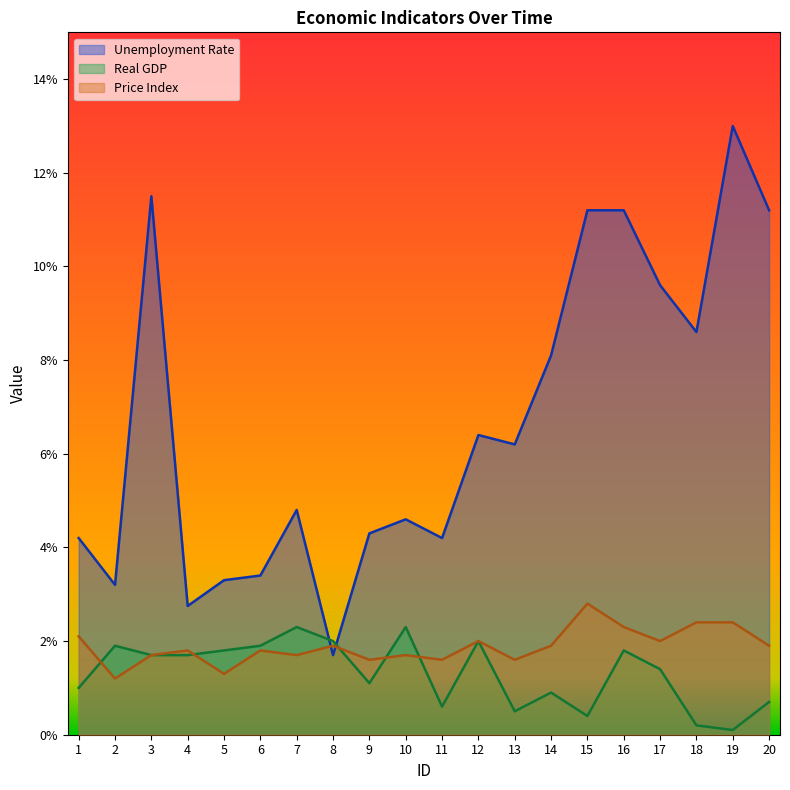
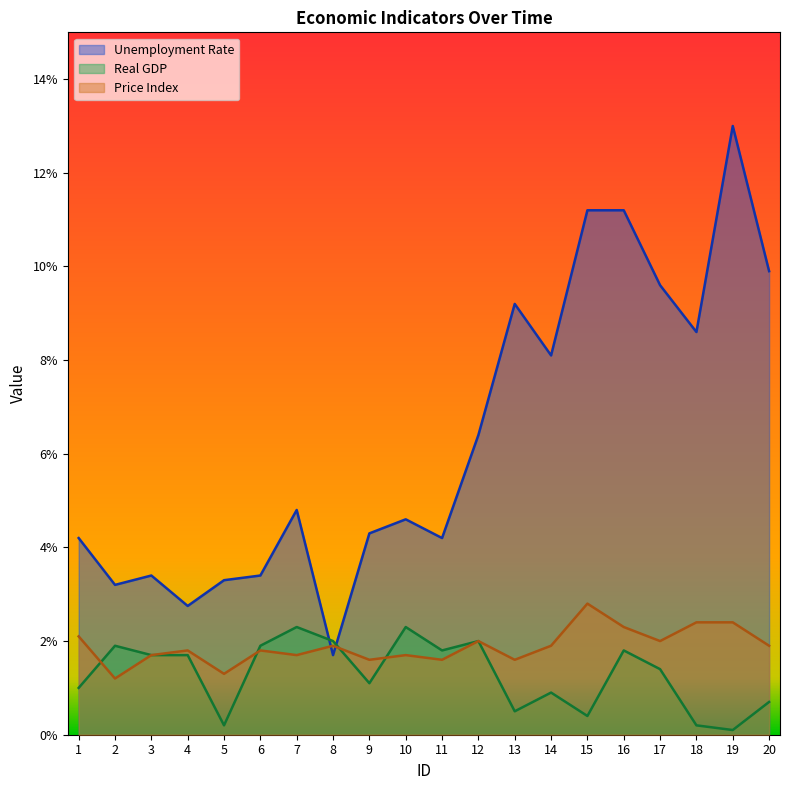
  {
    "Unemployment Rate": {
      "1": "4.2%",
      "2": "3.2%",
-     "3": "11.5%",
+     "3": "3.4%",
      "4": "2.8%",
      "5": "3.3%",
      "6": "3.4%",
      "7": "4.8%",
      "8": "1.7%",
      "9": "4.3%",
      "10": "4.6%",
      "11": "4.2%",
      "12": "6.4%",
-     "13": "6.2%",
+     "13": "9.2%",
      "14": "8.1%",
      "15": "11.2%",
      "16": "11.2%",
      "17": "9.6%",
      "18": "8.6%",
      "19": "13.0%",
-     "20": "11.2%"
+     "20": "9.9%"
    },
    "Real GDP": {
      "1": "1.0%",
      "2": "1.9%",
      "4": "1.7%",
-     "5": "1.8%",
+     "5": "0.2%",
      "6": "1.9%",
      "7": "2.3%",
      "8": "2.0%",
      "9": "1.1%",
      "10": "2.3%",
-     "11": "0.6%",
+     "11": "1.8%",
      "13": "0.5%",
      "14": "0.9%",
      "15": "0.4%",
      "16": "1.8%",
      "17": "1.4%",
      "18": "0.2%",
      "19": "0.1%",
      "20": "0.7%"
    },
    "Price Index": {
      "1": "2.1%",
      "2": "1.2%",
      "4": "1.8%",
      "5": "1.3%",
      "6": "1.8%",
      "7": "1.7%",
      "8": "1.9%",
      "9": "1.6%",
      "10": "1.7%",
      "11": "1.6%",
      "13": "1.6%",
      "14": "1.9%",
      "15": "2.8%",
      "16": "2.3%",
      "17": "2.0%",
      "18": "2.4%",
      "19": "2.4%",
      "20": "1.9%"
    }
  }
